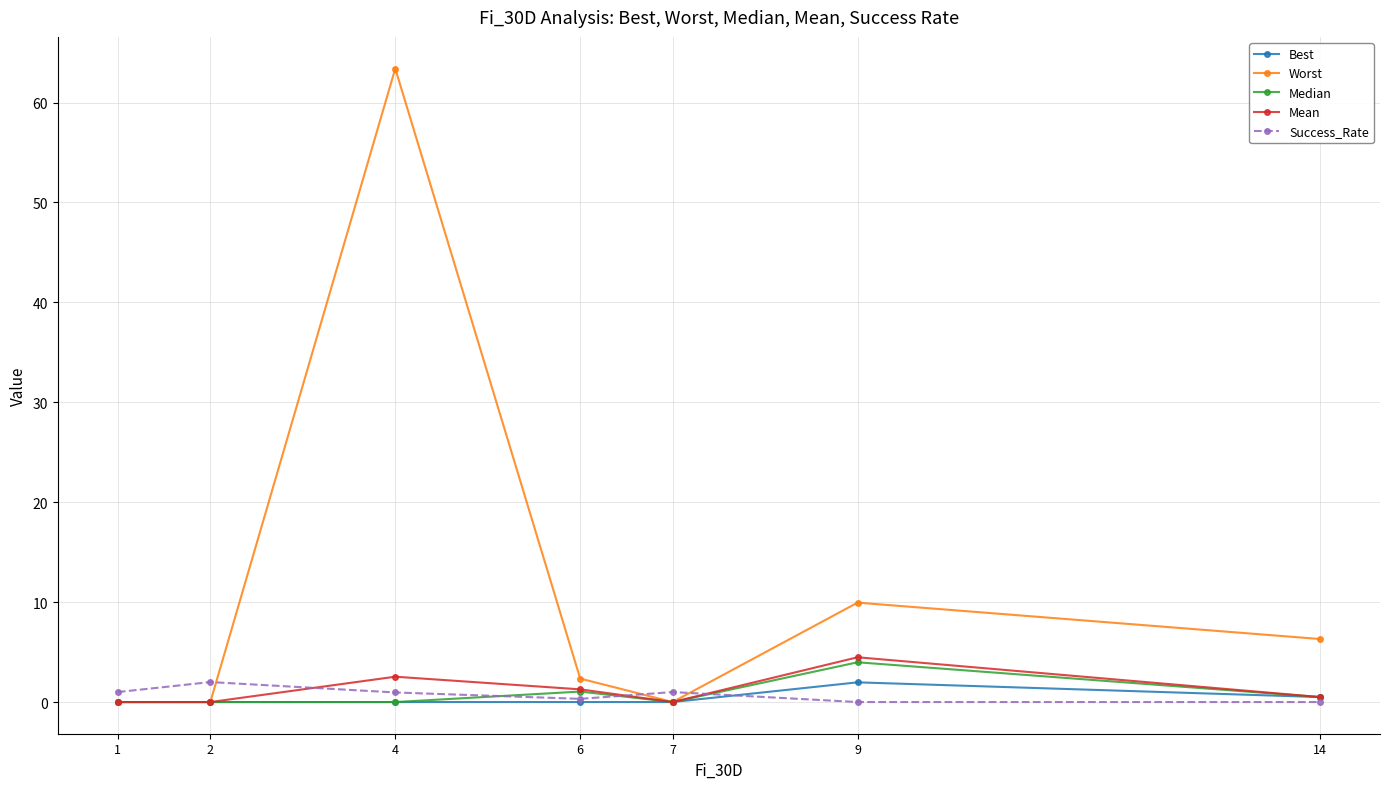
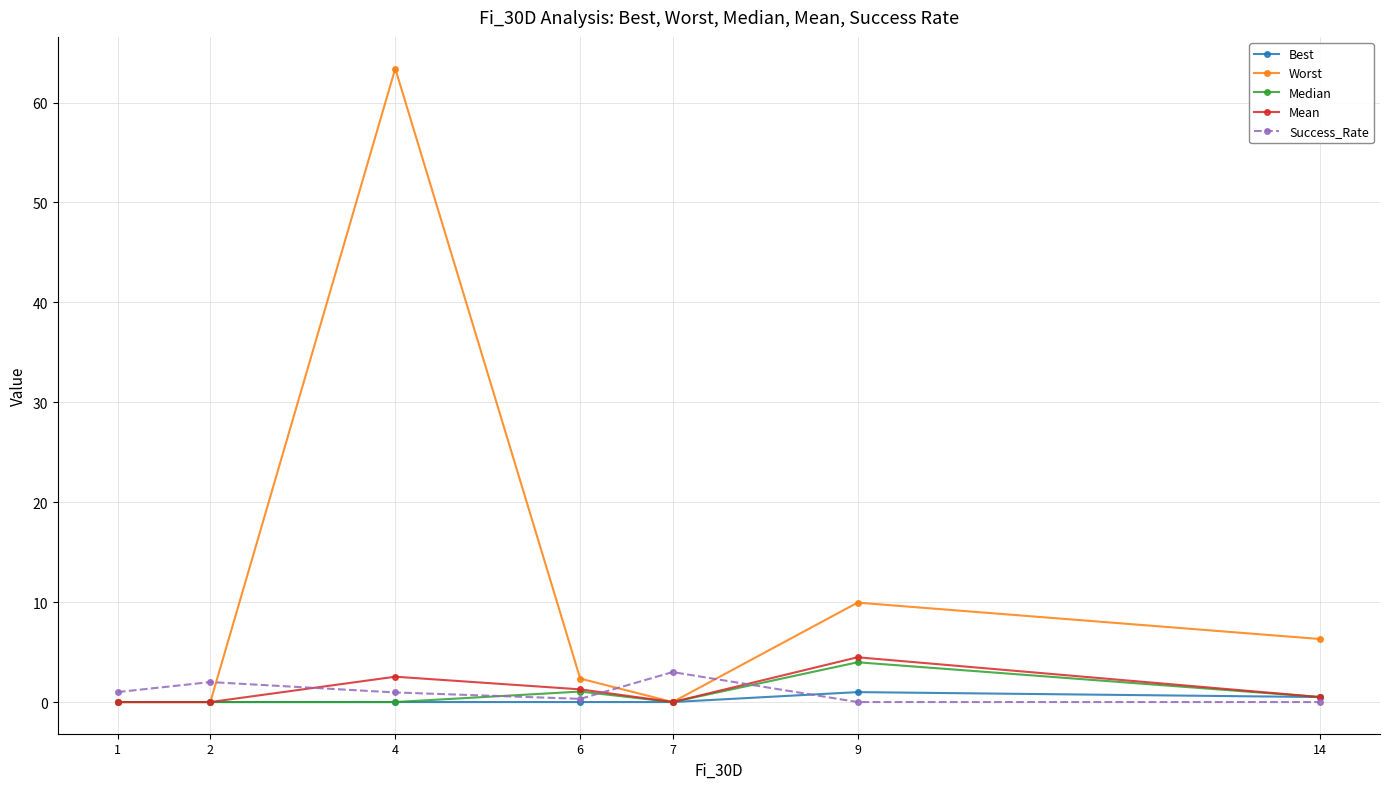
  {
    "Best": {
      "6": 0,
-     "9": 2
+     "9": 1
    },
    "Worst": {
      "4": 63,
      "6": 2,
      "9": 10,
      "14": 6
    },
    "Median": {
      "9": 4
    },
    "Mean": {
      "4": 3,
      "9": 4
    },
    "Success_Rate": {
      "1": 1,
      "2": 2,
      "4": 1,
      "6": 0,
-     "7": 1,
+     "7": 3,
      "9": 0,
      "14": 0
    }
  }
